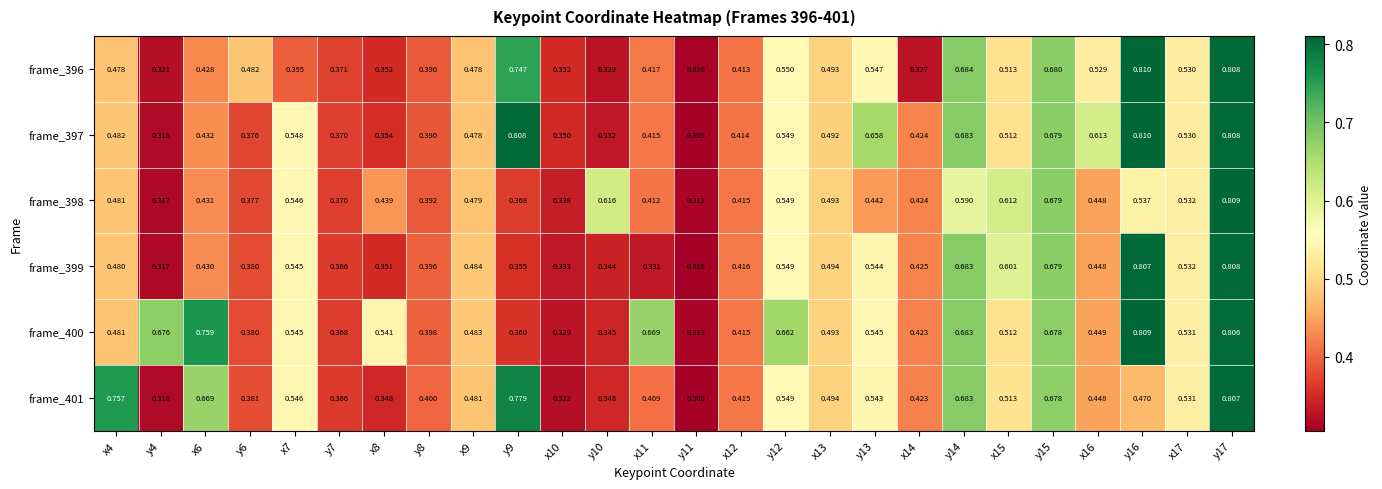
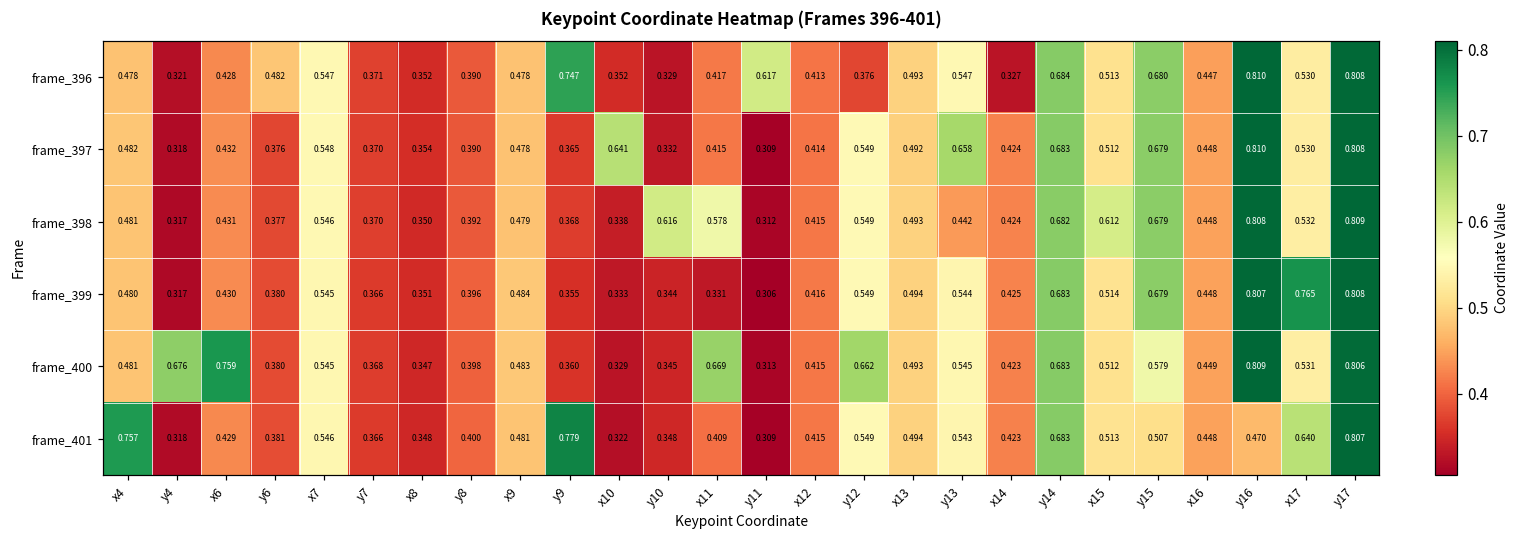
  {
    "frame_396": {
      "x4": 0.478,
      "y4": 0.321,
      "x6": 0.428,
      "y6": 0.482,
-     "x7": 0.395,
+     "x7": 0.547,
      "y7": 0.371,
      "x8": 0.352,
      "y8": 0.390,
      "x9": 0.478,
      "y9": 0.747,
      "x10": 0.352,
      "y10": 0.329,
      "x11": 0.417,
-     "y11": 0.310,
+     "y11": 0.617,
      "x12": 0.413,
-     "y12": 0.550,
+     "y12": 0.376,
      "x13": 0.493,
      "y13": 0.547,
      "x14": 0.327,
      "y14": 0.684,
      "x15": 0.513,
      "y15": 0.680,
-     "x16": 0.529,
+     "x16": 0.447,
      "y16": 0.810,
      "x17": 0.530,
      "y17": 0.808
    },
    "frame_397": {
      "x4": 0.482,
      "y4": 0.318,
      "x6": 0.432,
      "y6": 0.376,
      "x7": 0.548,
      "y7": 0.370,
      "x8": 0.354,
      "y8": 0.390,
      "x9": 0.478,
-     "y9": 0.808,
-     "x10": 0.350,
+     "y9": 0.365,
+     "x10": 0.641,
      "y10": 0.332,
      "x11": 0.415,
      "y11": 0.309,
      "x12": 0.414,
      "y12": 0.549,
      "x13": 0.492,
      "y13": 0.658,
      "x14": 0.424,
      "y14": 0.683,
      "x15": 0.512,
      "y15": 0.679,
-     "x16": 0.613,
+     "x16": 0.448,
      "y16": 0.810,
      "x17": 0.530,
      "y17": 0.808
    },
    "frame_398": {
      "x4": 0.481,
      "y4": 0.317,
      "x6": 0.431,
      "y6": 0.377,
      "x7": 0.546,
      "y7": 0.370,
-     "x8": 0.439,
+     "x8": 0.350,
      "y8": 0.392,
      "x9": 0.479,
      "y9": 0.368,
      "x10": 0.338,
      "y10": 0.616,
-     "x11": 0.412,
+     "x11": 0.578,
      "y11": 0.312,
      "x12": 0.415,
      "y12": 0.549,
      "x13": 0.493,
      "y13": 0.442,
      "x14": 0.424,
-     "y14": 0.590,
+     "y14": 0.682,
      "x15": 0.612,
      "y15": 0.679,
      "x16": 0.448,
-     "y16": 0.537,
+     "y16": 0.808,
      "x17": 0.532,
      "y17": 0.809
    },
    "frame_399": {
      "x4": 0.480,
      "y4": 0.317,
      "x6": 0.430,
      "y6": 0.380,
      "x7": 0.545,
      "y7": 0.366,
      "x8": 0.351,
      "y8": 0.396,
      "x9": 0.484,
      "y9": 0.355,
      "x10": 0.333,
      "y10": 0.344,
      "x11": 0.331,
      "y11": 0.306,
      "x12": 0.416,
      "y12": 0.549,
      "x13": 0.494,
      "y13": 0.544,
      "x14": 0.425,
      "y14": 0.683,
-     "x15": 0.601,
+     "x15": 0.514,
      "y15": 0.679,
      "x16": 0.448,
      "y16": 0.807,
-     "x17": 0.532,
+     "x17": 0.765,
      "y17": 0.808
    },
    "frame_400": {
      "x4": 0.481,
      "y4": 0.676,
      "x6": 0.759,
      "y6": 0.380,
      "x7": 0.545,
      "y7": 0.368,
-     "x8": 0.541,
+     "x8": 0.347,
      "y8": 0.398,
      "x9": 0.483,
      "y9": 0.360,
      "x10": 0.329,
      "y10": 0.345,
      "x11": 0.669,
      "y11": 0.313,
      "x12": 0.415,
      "y12": 0.662,
      "x13": 0.493,
      "y13": 0.545,
      "x14": 0.423,
      "y14": 0.683,
      "x15": 0.512,
-     "y15": 0.678,
+     "y15": 0.579,
      "x16": 0.449,
      "y16": 0.809,
      "x17": 0.531,
      "y17": 0.806
    },
    "frame_401": {
      "x4": 0.757,
      "y4": 0.318,
-     "x6": 0.669,
+     "x6": 0.429,
      "y6": 0.381,
      "x7": 0.546,
      "y7": 0.366,
      "x8": 0.348,
      "y8": 0.400,
      "x9": 0.481,
      "y9": 0.779,
      "x10": 0.322,
      "y10": 0.348,
      "x11": 0.409,
      "y11": 0.309,
      "x12": 0.415,
      "y12": 0.549,
      "x13": 0.494,
      "y13": 0.543,
      "x14": 0.423,
      "y14": 0.683,
      "x15": 0.513,
-     "y15": 0.678,
+     "y15": 0.507,
      "x16": 0.448,
      "y16": 0.470,
-     "x17": 0.531,
+     "x17": 0.640,
      "y17": 0.807
    }
  }
